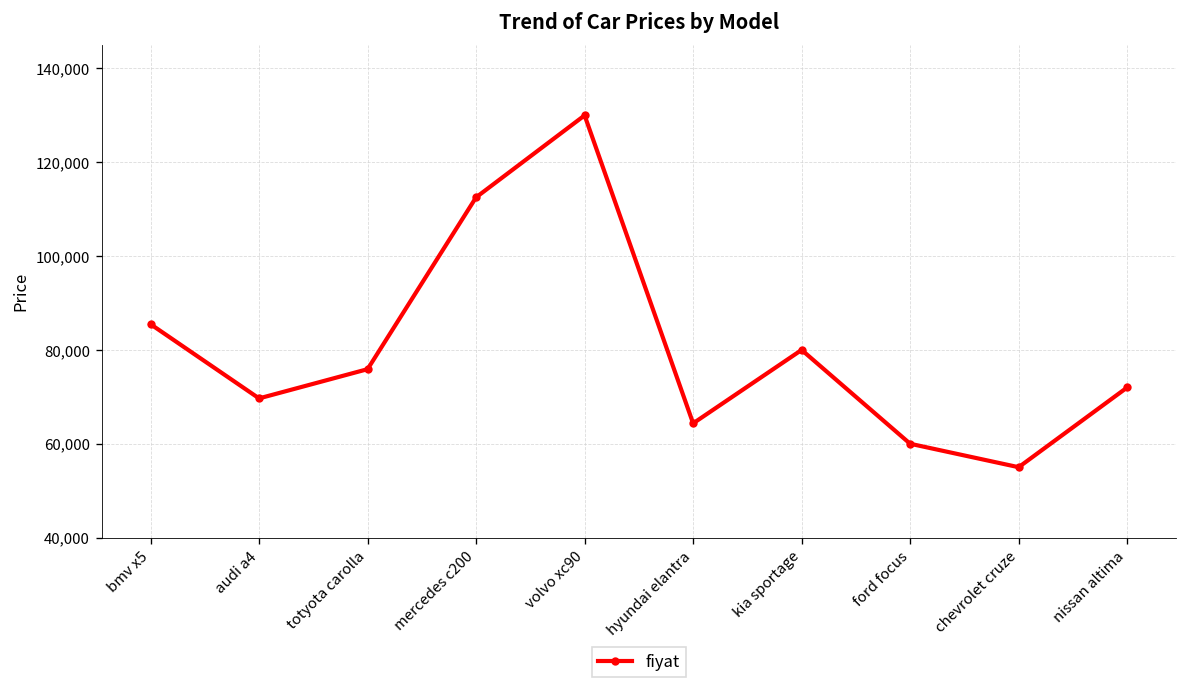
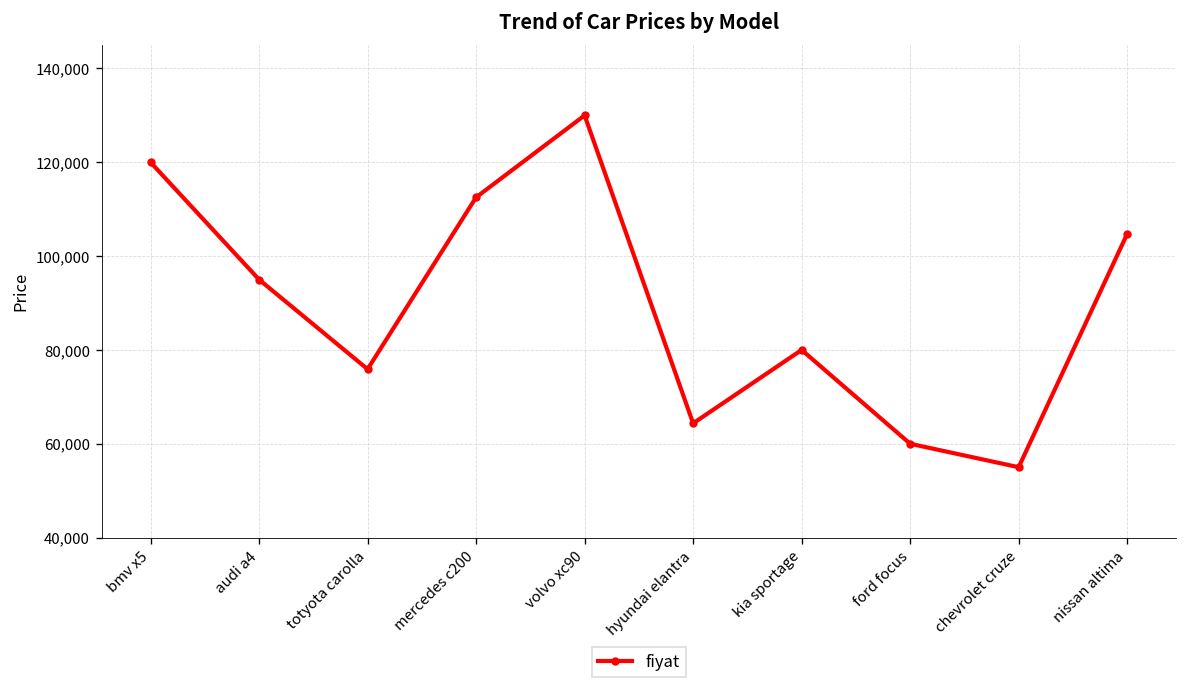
  {
-   "bmv x5": "85,000",
-   "audi a4": "70,000",
+   "bmv x5": "120,000",
+   "audi a4": "95,000",
    "totyota carolla": "76,000",
    "mercedes c200": "113,000",
    "volvo xc90": "130,000",
    "hyundai elantra": "64,000",
    "kia sportage": "80,000",
    "ford focus": "60,000",
    "chevrolet cruze": "55,000",
-   "nissan altima": "72,000"
+   "nissan altima": "105,000"
  }
